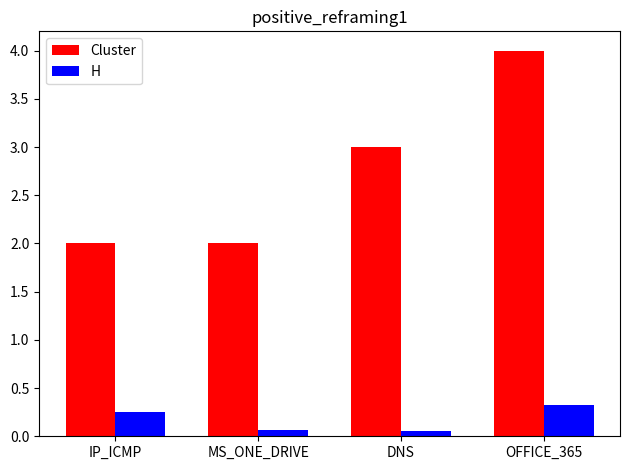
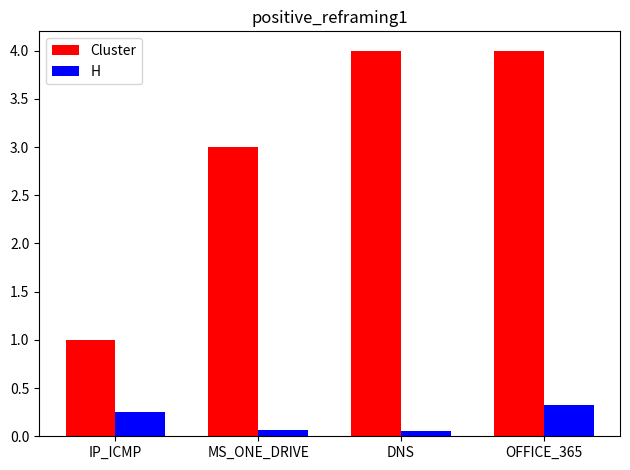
  {
    "Cluster": {
-     "IP_ICMP": 2,
-     "MS_ONE_DRIVE": 2,
-     "DNS": 3,
+     "IP_ICMP": 1,
+     "MS_ONE_DRIVE": 3,
+     "DNS": 4,
      "OFFICE_365": 4
    },
    "H": {
      "IP_ICMP": 0.3,
      "MS_ONE_DRIVE": 0.1,
      "DNS": 0.1,
      "OFFICE_365": 0.3
    }
  }
